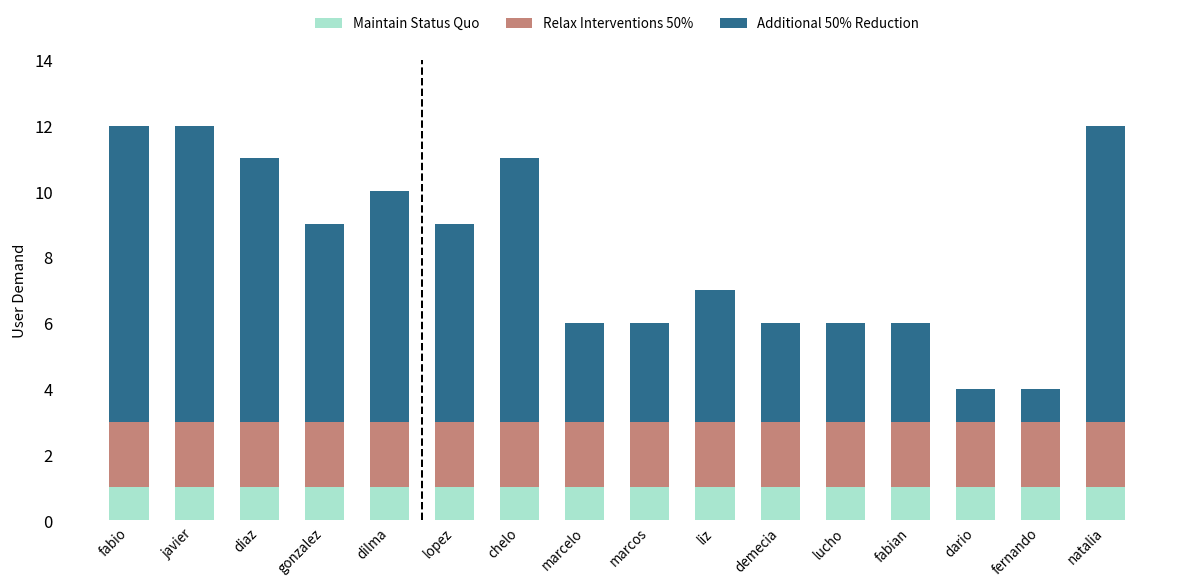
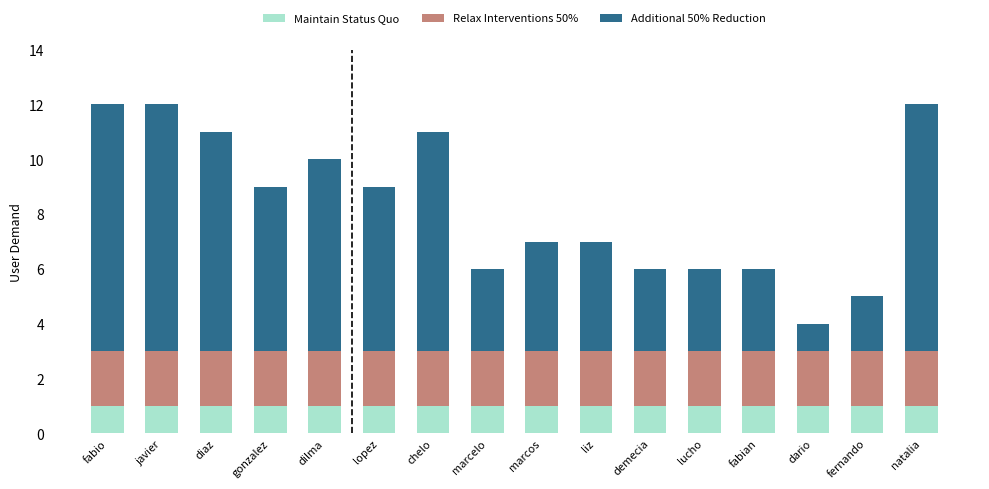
  {
    "Maintain Status Quo": {
      "fabio": 1,
      "javier": 1,
      "diaz": 1,
      "gonzalez": 1,
      "dilma": 1,
      "lopez": 1,
      "chelo": 1,
      "marcelo": 1,
      "marcos": 1,
      "liz": 1,
      "demecia": 1,
      "lucho": 1,
      "fabian": 1,
      "dario": 1,
      "fernando": 1,
      "natalia": 1
    },
    "Additional 50% Reduction": {
      "fabio": 9,
      "javier": 9,
      "diaz": 8,
      "gonzalez": 6,
      "dilma": 7,
      "lopez": 6,
      "chelo": 8,
      "marcelo": 3,
-     "marcos": 3,
+     "marcos": 4,
      "liz": 4,
      "demecia": 3,
      "lucho": 3,
      "fabian": 3,
      "dario": 1,
-     "fernando": 1,
+     "fernando": 2,
      "natalia": 9
    }
  }
